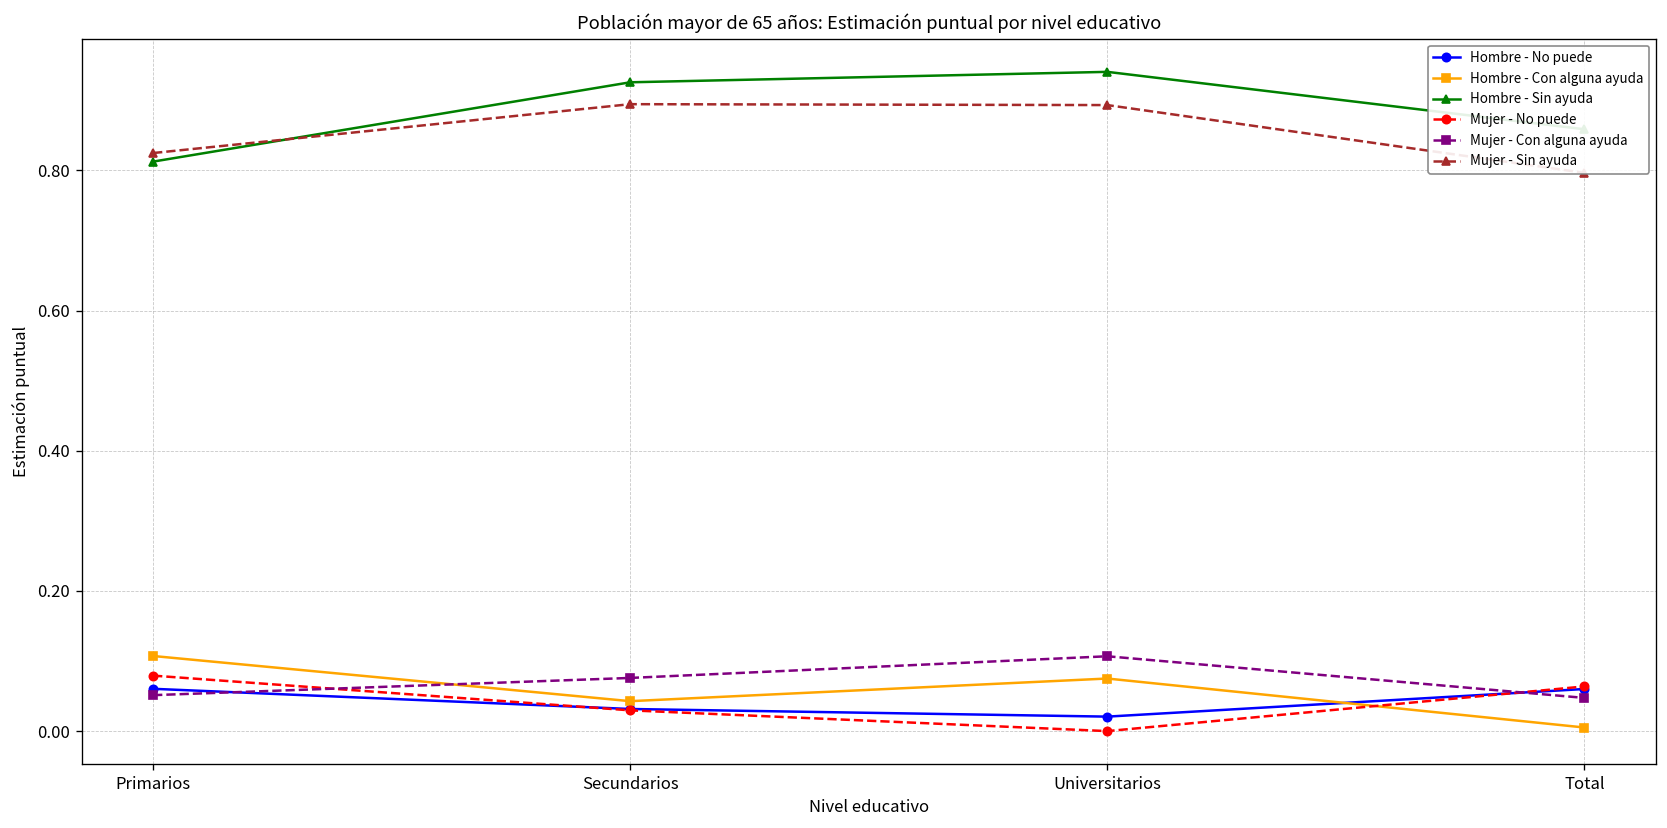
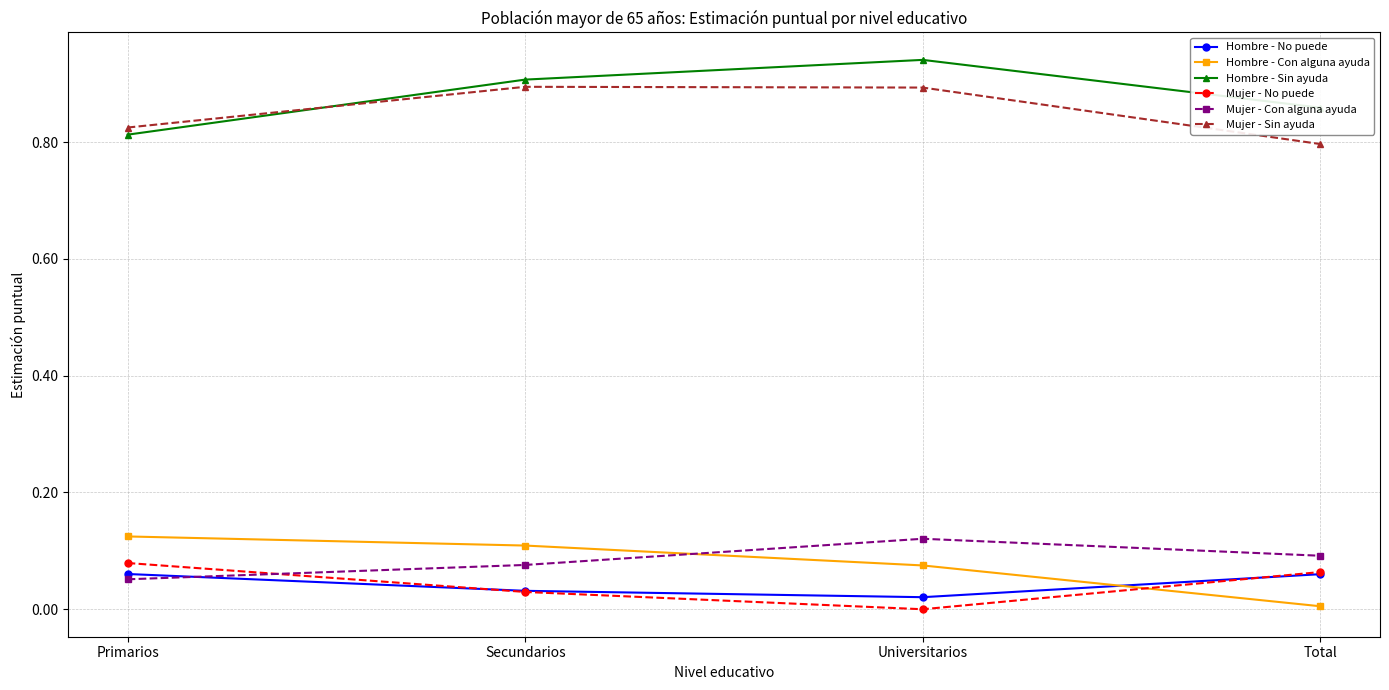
  {
    "Hombre - No puede": {
      "Primarios": 0.06,
      "Universitarios": 0.02
    },
    "Hombre - Con alguna ayuda": {
-     "Primarios": 0.11,
-     "Secundarios": 0.04,
+     "Primarios": 0.12,
+     "Secundarios": 0.11,
      "Universitarios": 0.08,
      "Total": 0.01
    },
    "Hombre - Sin ayuda": {
      "Primarios": 0.81,
-     "Secundarios": 0.93,
+     "Secundarios": 0.91,
      "Universitarios": 0.94
    },
    "Mujer - No puede": {
      "Primarios": 0.08,
      "Universitarios": 0.00
    },
    "Mujer - Con alguna ayuda": {
      "Primarios": 0.05,
      "Secundarios": 0.08,
-     "Universitarios": 0.11,
-     "Total": 0.05
+     "Universitarios": 0.12,
+     "Total": 0.09
    },
    "Mujer - Sin ayuda": {
      "Primarios": 0.82,
      "Secundarios": 0.89,
      "Universitarios": 0.89,
      "Total": 0.80
    }
  }
